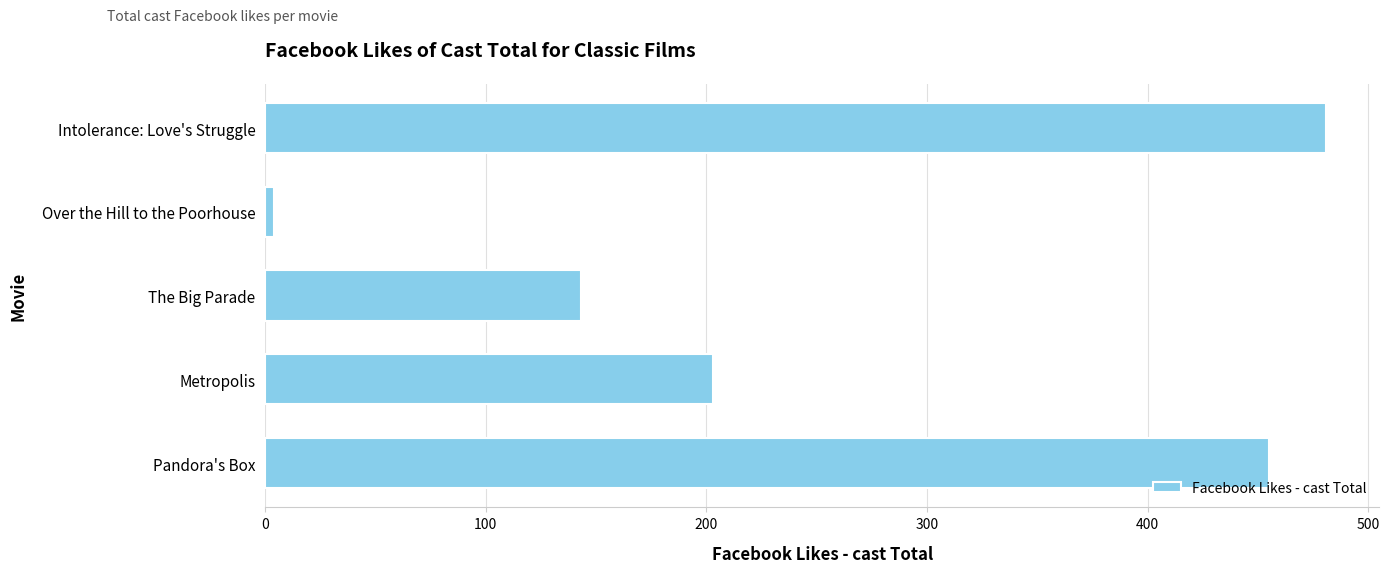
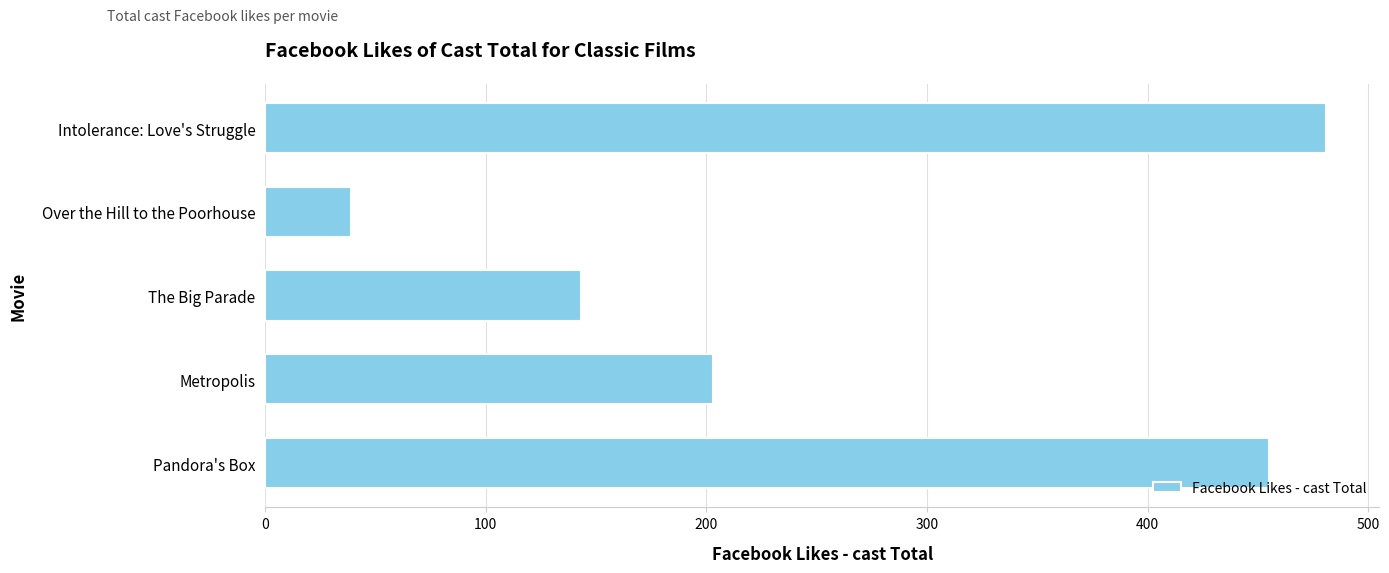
  {
    "Intolerance: Love's Struggle": 481,
-   "Over the Hill to the Poorhouse": 4,
+   "Over the Hill to the Poorhouse": 39,
    "The Big Parade": 143,
    "Metropolis": 203,
    "Pandora's Box": 455
  }
